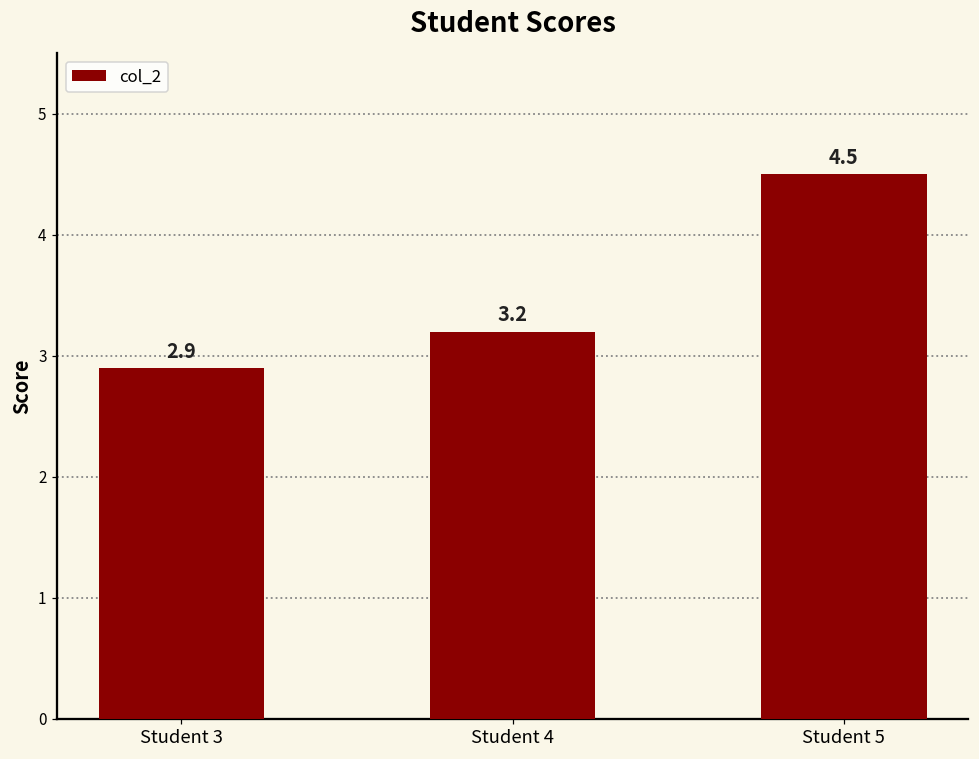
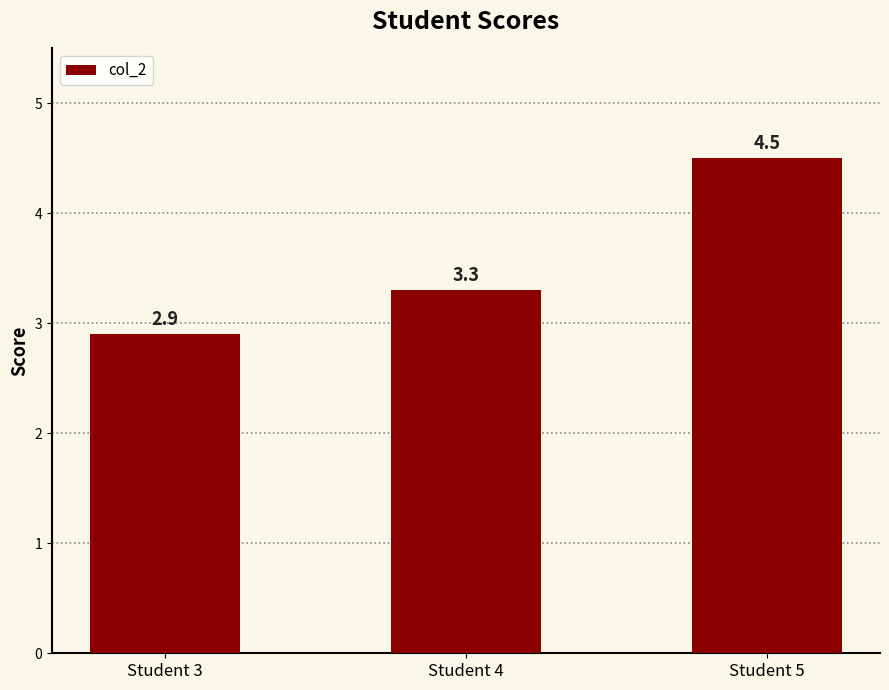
  {
    "Student 3": 2.9,
-   "Student 4": 3.2,
+   "Student 4": 3.3,
    "Student 5": 4.5
  }
